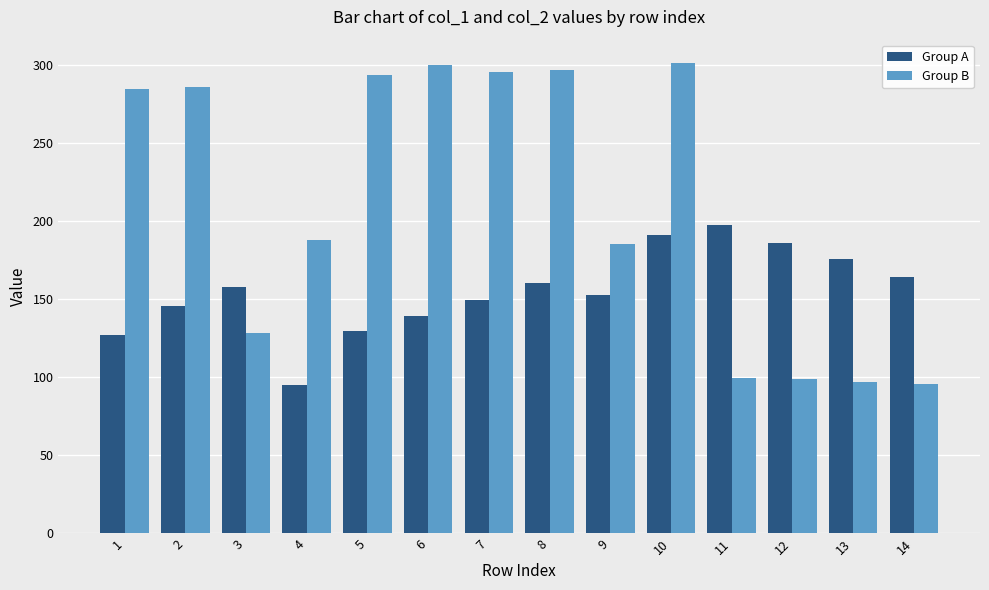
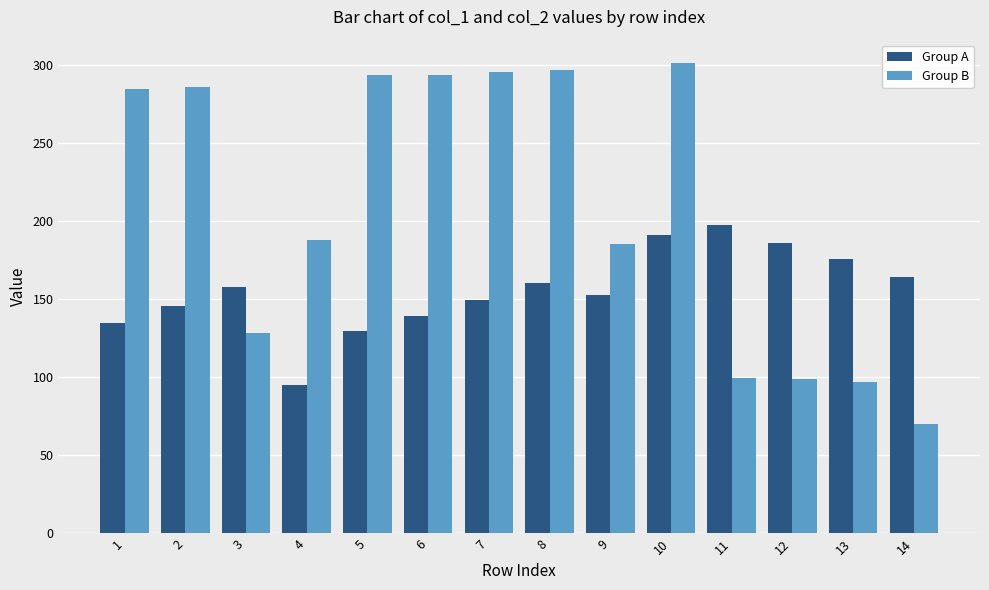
  {
    "Group A": {
-     "1": 127,
+     "1": 135,
      "2": 146,
      "3": 158,
      "4": 95,
      "5": 129,
      "6": 139,
      "7": 150,
      "8": 160,
      "9": 152,
      "10": 191,
      "11": 197,
      "12": 186,
      "13": 176,
      "14": 164
    },
    "Group B": {
      "1": 285,
      "2": 286,
      "3": 128,
      "4": 188,
      "5": 293,
-     "6": 300,
+     "6": 294,
      "7": 295,
      "8": 297,
      "9": 185,
      "10": 301,
      "11": 99,
      "12": 99,
      "13": 97,
-     "14": 96
+     "14": 70
    }
  }
